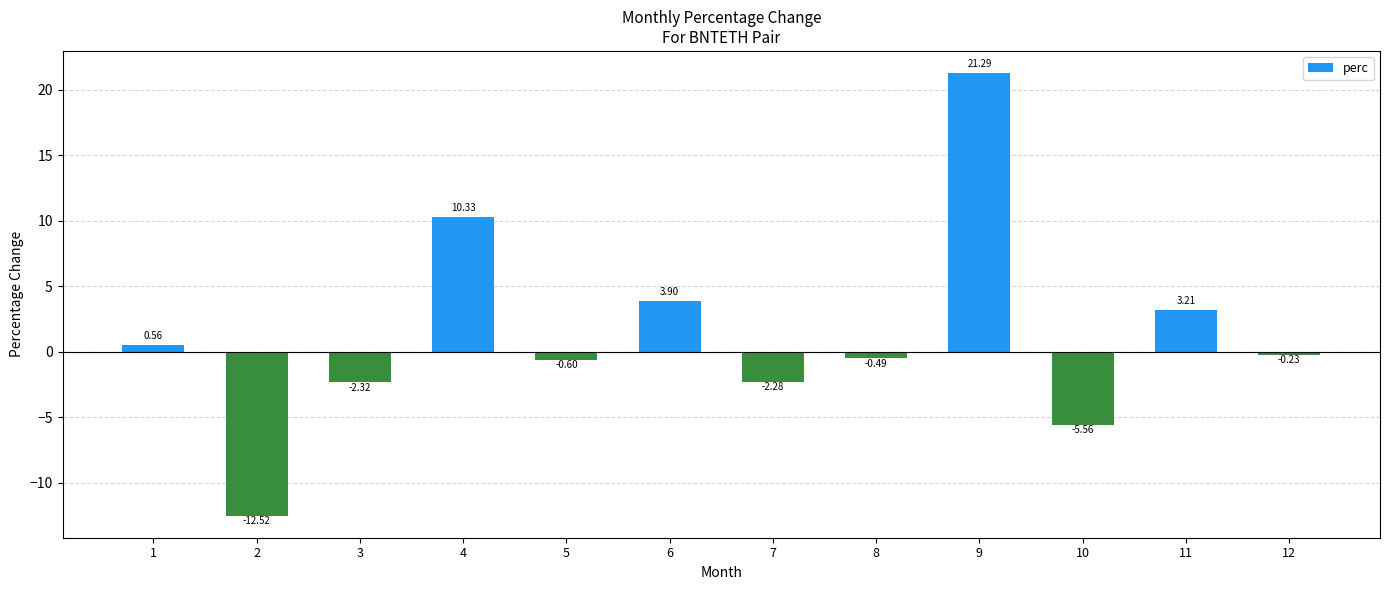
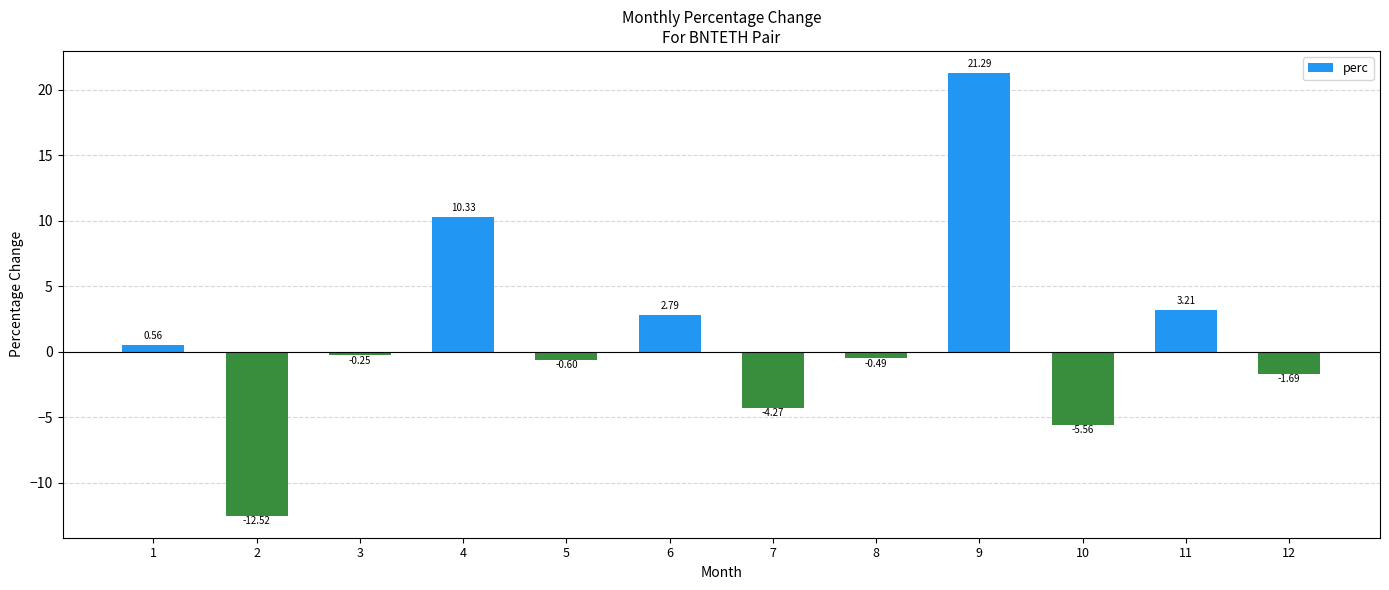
  {
    "1": 0.56,
    "2": -12.52,
-   "3": -2.32,
+   "3": -0.25,
    "4": 10.33,
    "5": -0.60,
-   "6": 3.90,
-   "7": -2.28,
+   "6": 2.79,
+   "7": -4.27,
    "8": -0.49,
    "9": 21.29,
    "10": -5.56,
    "11": 3.21,
-   "12": -0.23
+   "12": -1.69
  }
